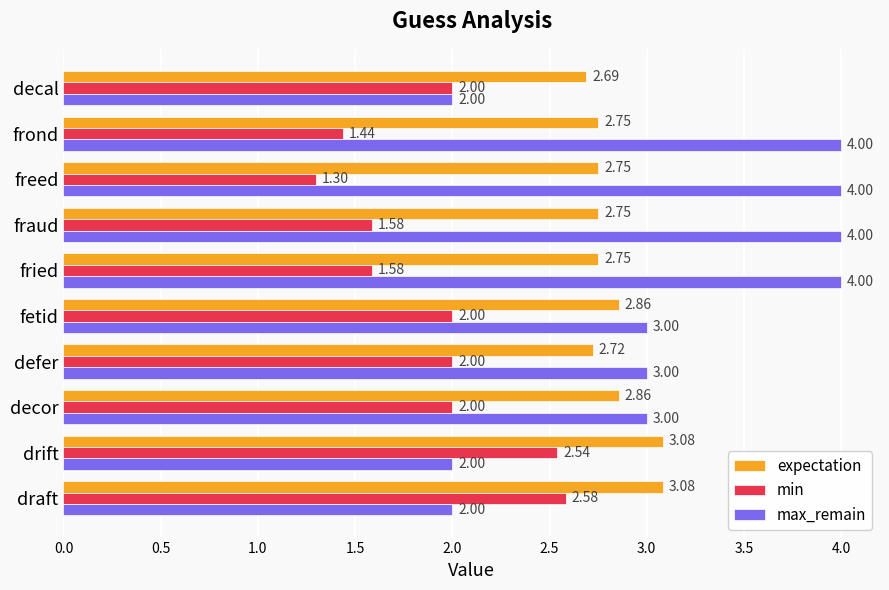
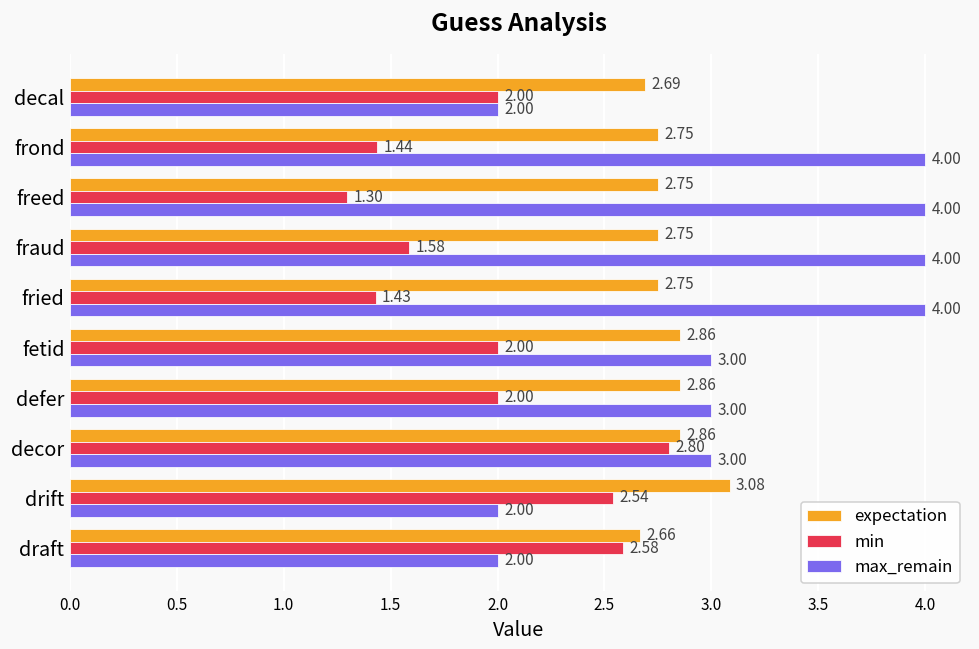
  {
    "expectation": {
      "decal": 2.69,
      "frond": 2.75,
      "freed": 2.75,
      "fraud": 2.75,
      "fried": 2.75,
      "fetid": 2.86,
-     "defer": 2.72,
+     "defer": 2.86,
      "decor": 2.86,
      "drift": 3.08,
-     "draft": 3.08
+     "draft": 2.66
    },
    "min": {
      "frond": 1.44,
      "freed": 1.30,
      "fraud": 1.58,
-     "fried": 1.58,
+     "fried": 1.43,
      "fetid": 2.00,
      "defer": 2.00,
-     "decor": 2.00,
+     "decor": 2.80,
      "drift": 2.54,
      "draft": 2.58
    },
    "max_remain": {
      "frond": 4.00,
      "freed": 4.00,
      "fraud": 4.00,
      "fried": 4.00,
      "fetid": 3.00,
      "defer": 3.00,
      "decor": 3.00,
      "drift": 2.00,
      "draft": 2.00
    }
  }
